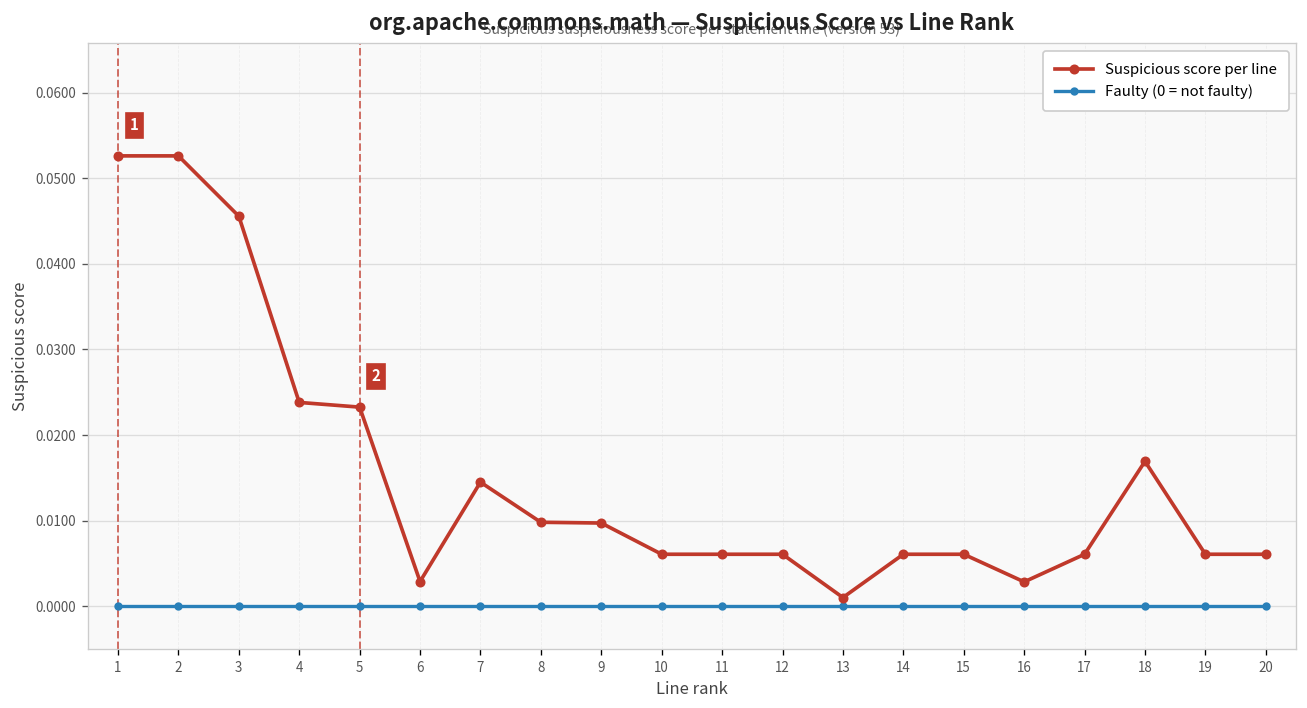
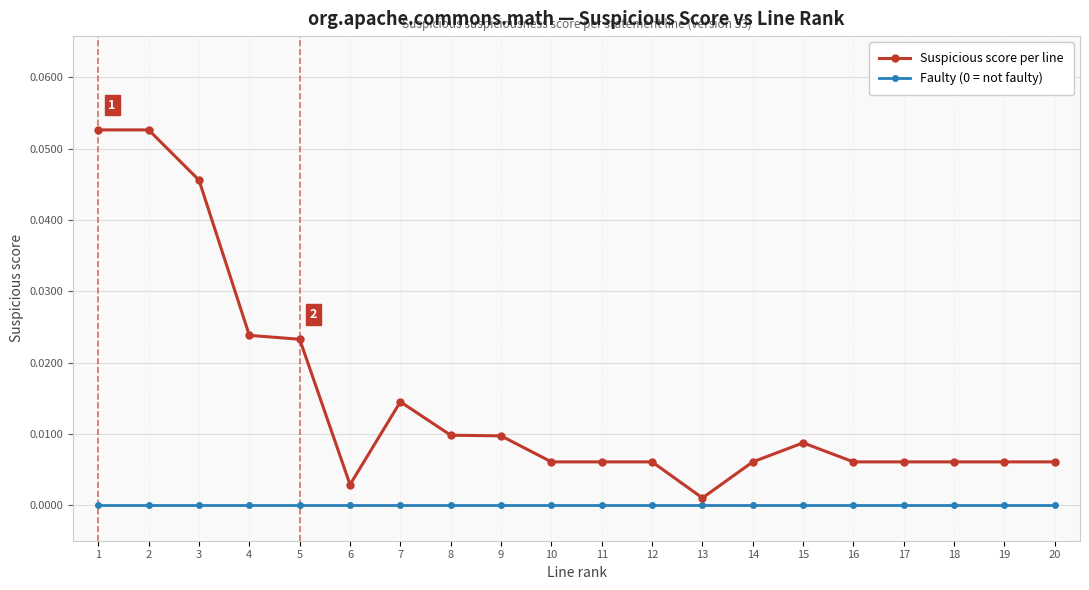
  {
    "Suspicious score per line": {
      "2": 0.053,
      "3": 0.046,
      "4": 0.024,
      "6": 0.003,
      "7": 0.014,
      "8": 0.010,
      "9": 0.010,
      "10": 0.006,
      "11": 0.006,
      "12": 0.006,
      "13": 0.001,
      "14": 0.006,
-     "15": 0.006,
-     "16": 0.003,
+     "15": 0.009,
+     "16": 0.006,
      "17": 0.006,
-     "18": 0.017,
+     "18": 0.006,
      "19": 0.006,
      "20": 0.006
    },
    "Faulty (0 = not faulty)": {
      "1": 0.000,
      "2": 0.000,
      "3": 0.000,
      "4": 0.000,
      "5": 0.000,
      "6": 0.000,
      "7": 0.000,
      "8": 0.000,
      "9": 0.000,
      "10": 0.000,
      "11": 0.000,
      "12": 0.000,
      "13": 0.000,
      "14": 0.000,
      "15": 0.000,
      "16": 0.000,
      "17": 0.000,
      "18": 0.000,
      "19": 0.000,
      "20": 0.000
    }
  }
